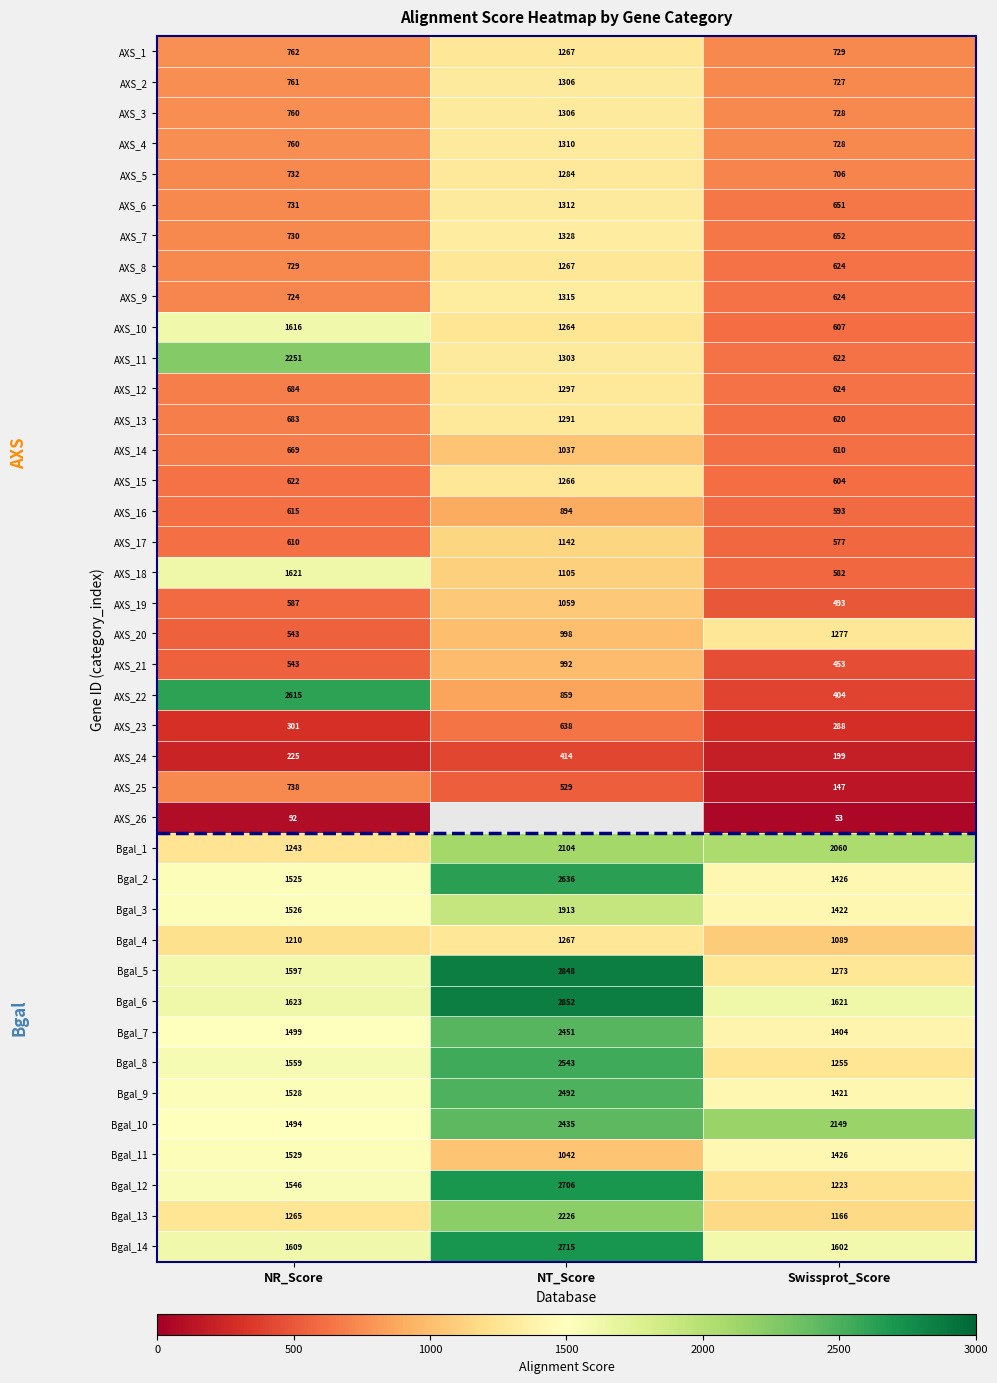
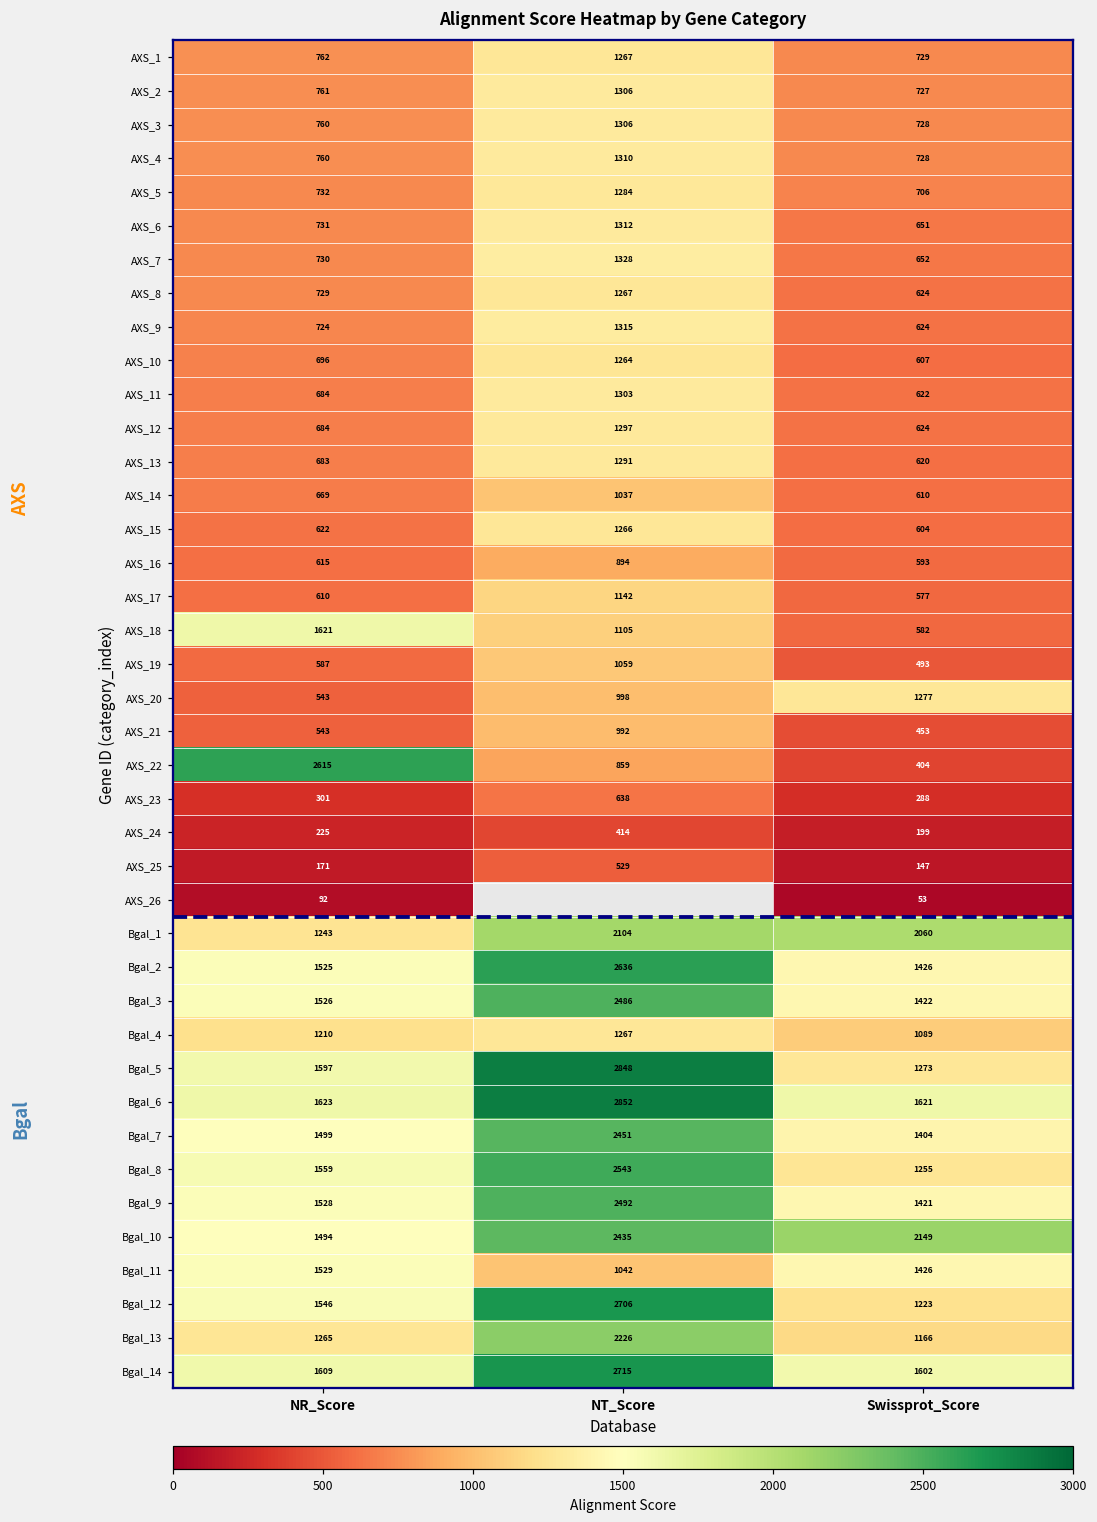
  {
    "AXS_1": {
      "NR_Score": 762,
      "NT_Score": 1267,
      "Swissprot_Score": 729
    },
    "AXS_2": {
      "NR_Score": 761,
      "NT_Score": 1306,
      "Swissprot_Score": 727
    },
    "AXS_3": {
      "NR_Score": 760,
      "NT_Score": 1306,
      "Swissprot_Score": 728
    },
    "AXS_4": {
      "NR_Score": 760,
      "NT_Score": 1310,
      "Swissprot_Score": 728
    },
    "AXS_5": {
      "NR_Score": 732,
      "NT_Score": 1284,
      "Swissprot_Score": 706
    },
    "AXS_6": {
      "NR_Score": 731,
      "NT_Score": 1312,
      "Swissprot_Score": 651
    },
    "AXS_7": {
      "NR_Score": 730,
      "NT_Score": 1328,
      "Swissprot_Score": 652
    },
    "AXS_8": {
      "NR_Score": 729,
      "NT_Score": 1267,
      "Swissprot_Score": 624
    },
    "AXS_9": {
      "NR_Score": 724,
      "NT_Score": 1315,
      "Swissprot_Score": 624
    },
    "AXS_10": {
-     "NR_Score": 1616,
+     "NR_Score": 696,
      "NT_Score": 1264,
      "Swissprot_Score": 607
    },
    "AXS_11": {
-     "NR_Score": 2251,
+     "NR_Score": 684,
      "NT_Score": 1303,
      "Swissprot_Score": 622
    },
    "AXS_12": {
      "NR_Score": 684,
      "NT_Score": 1297,
      "Swissprot_Score": 624
    },
    "AXS_13": {
      "NR_Score": 683,
      "NT_Score": 1291,
      "Swissprot_Score": 620
    },
    "AXS_14": {
      "NR_Score": 669,
      "NT_Score": 1037,
      "Swissprot_Score": 610
    },
    "AXS_15": {
      "NR_Score": 622,
      "NT_Score": 1266,
      "Swissprot_Score": 604
    },
    "AXS_16": {
      "NR_Score": 615,
      "NT_Score": 894,
      "Swissprot_Score": 593
    },
    "AXS_17": {
      "NR_Score": 610,
      "NT_Score": 1142,
      "Swissprot_Score": 577
    },
    "AXS_18": {
      "NR_Score": 1621,
      "NT_Score": 1105,
      "Swissprot_Score": 582
    },
    "AXS_19": {
      "NR_Score": 587,
      "NT_Score": 1059,
      "Swissprot_Score": 493
    },
    "AXS_20": {
      "NR_Score": 543,
      "NT_Score": 998,
      "Swissprot_Score": 1277
    },
    "AXS_21": {
      "NR_Score": 543,
      "NT_Score": 992,
      "Swissprot_Score": 453
    },
    "AXS_22": {
      "NR_Score": 2615,
      "NT_Score": 859,
      "Swissprot_Score": 404
    },
    "AXS_23": {
      "NR_Score": 301,
      "NT_Score": 638,
      "Swissprot_Score": 288
    },
    "AXS_24": {
      "NR_Score": 225,
      "NT_Score": 414,
      "Swissprot_Score": 199
    },
    "AXS_25": {
-     "NR_Score": 738,
+     "NR_Score": 171,
      "NT_Score": 529,
      "Swissprot_Score": 147
    },
    "AXS_26": {
      "NR_Score": 92,
      "Swissprot_Score": 53
    },
    "Bgal_1": {
      "NR_Score": 1243,
      "NT_Score": 2104,
      "Swissprot_Score": 2060
    },
    "Bgal_2": {
      "NR_Score": 1525,
      "NT_Score": 2636,
      "Swissprot_Score": 1426
    },
    "Bgal_3": {
      "NR_Score": 1526,
-     "NT_Score": 1913,
+     "NT_Score": 2486,
      "Swissprot_Score": 1422
    },
    "Bgal_4": {
      "NR_Score": 1210,
      "NT_Score": 1267,
      "Swissprot_Score": 1089
    },
    "Bgal_5": {
      "NR_Score": 1597,
      "NT_Score": 2848,
      "Swissprot_Score": 1273
    },
    "Bgal_6": {
      "NR_Score": 1623,
      "NT_Score": 2852,
      "Swissprot_Score": 1621
    },
    "Bgal_7": {
      "NR_Score": 1499,
      "NT_Score": 2451,
      "Swissprot_Score": 1404
    },
    "Bgal_8": {
      "NR_Score": 1559,
      "NT_Score": 2543,
      "Swissprot_Score": 1255
    },
    "Bgal_9": {
      "NR_Score": 1528,
      "NT_Score": 2492,
      "Swissprot_Score": 1421
    },
    "Bgal_10": {
      "NR_Score": 1494,
      "NT_Score": 2435,
      "Swissprot_Score": 2149
    },
    "Bgal_11": {
      "NR_Score": 1529,
      "NT_Score": 1042,
      "Swissprot_Score": 1426
    },
    "Bgal_12": {
      "NR_Score": 1546,
      "NT_Score": 2706,
      "Swissprot_Score": 1223
    },
    "Bgal_13": {
      "NR_Score": 1265,
      "NT_Score": 2226,
      "Swissprot_Score": 1166
    },
    "Bgal_14": {
      "NR_Score": 1609,
      "NT_Score": 2715,
      "Swissprot_Score": 1602
    }
  }
